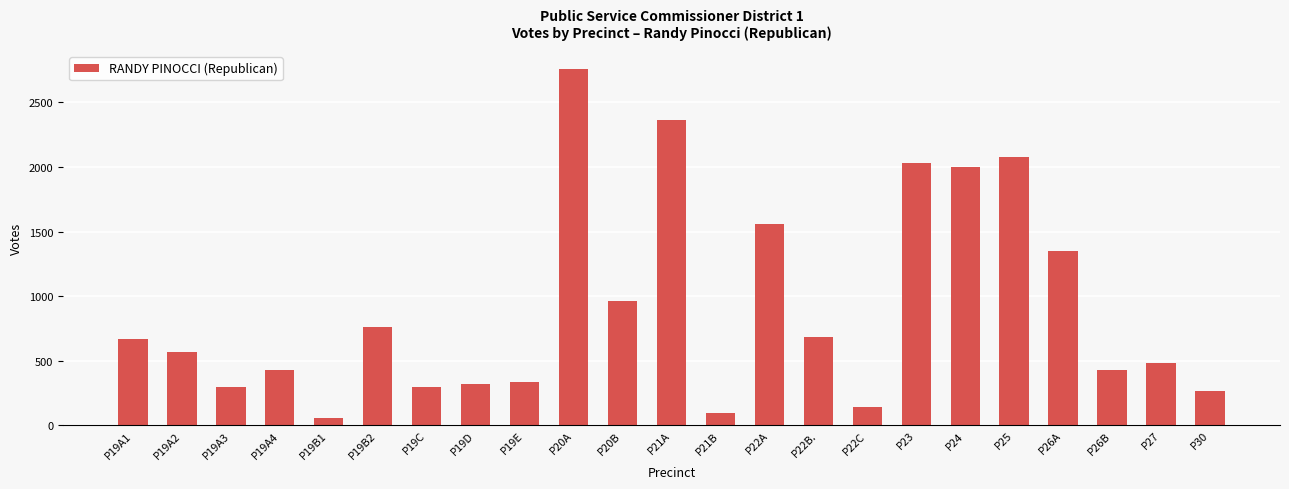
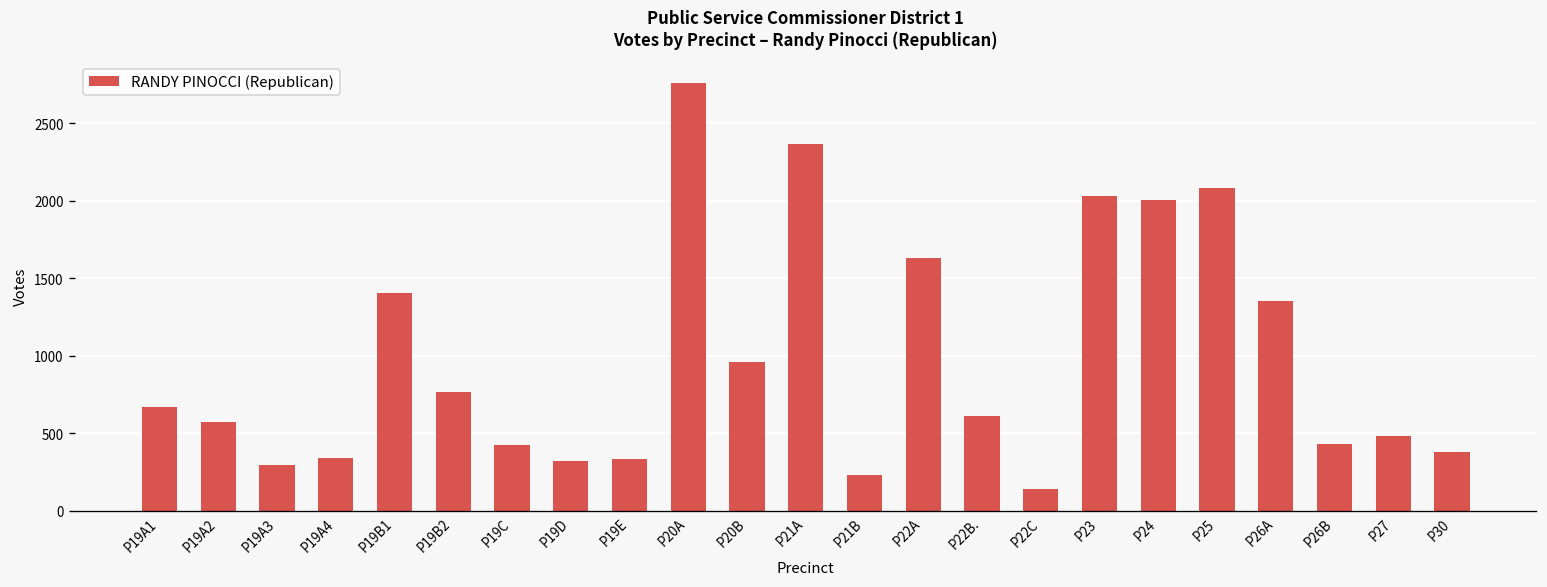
  {
    "P19A1": 670,
    "P19A2": 570,
    "P19A3": 300,
-   "P19A4": 430,
-   "P19B1": 60,
+   "P19A4": 340,
+   "P19B1": 1400,
    "P19B2": 760,
-   "P19C": 300,
+   "P19C": 430,
    "P19D": 320,
    "P19E": 330,
    "P20A": 2760,
    "P20B": 960,
    "P21A": 2360,
-   "P21B": 90,
-   "P22A": 1560,
-   "P22B.": 680,
+   "P21B": 230,
+   "P22A": 1630,
+   "P22B.": 610,
    "P22C": 140,
    "P23": 2030,
    "P24": 2000,
    "P25": 2080,
    "P26A": 1350,
    "P26B": 430,
    "P27": 480,
-   "P30": 270
+   "P30": 380
  }
